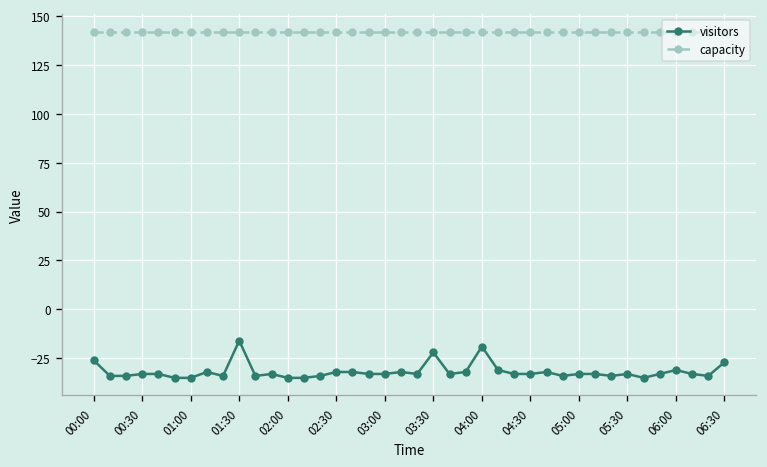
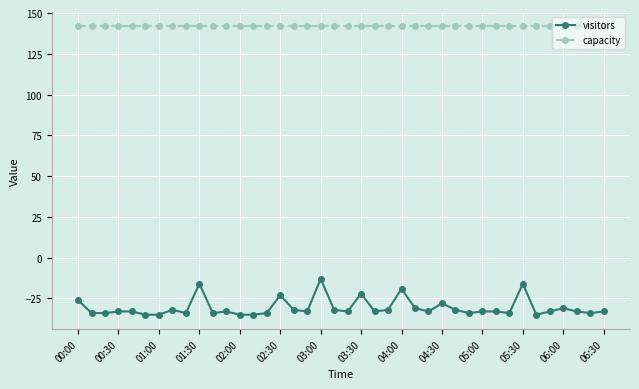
  {
    "visitors": {
      "00:00": -26,
      "00:30": -33,
      "01:00": -35,
      "01:30": -16,
      "02:00": -35,
-     "02:30": -32,
-     "03:00": -33,
+     "02:30": -23,
+     "03:00": -13,
      "03:30": -22,
      "04:00": -19,
-     "04:30": -33,
+     "04:30": -28,
      "05:00": -33,
-     "05:30": -33,
+     "05:30": -16,
      "06:00": -31,
-     "06:30": -27
+     "06:30": -33
    },
    "capacity": {
      "00:00": 142,
      "00:30": 142,
      "01:00": 142,
      "01:30": 142,
      "02:00": 142,
      "02:30": 142,
      "03:00": 142,
      "03:30": 142,
      "04:00": 142,
      "04:30": 142,
      "05:00": 142,
      "05:30": 142
    }
  }
